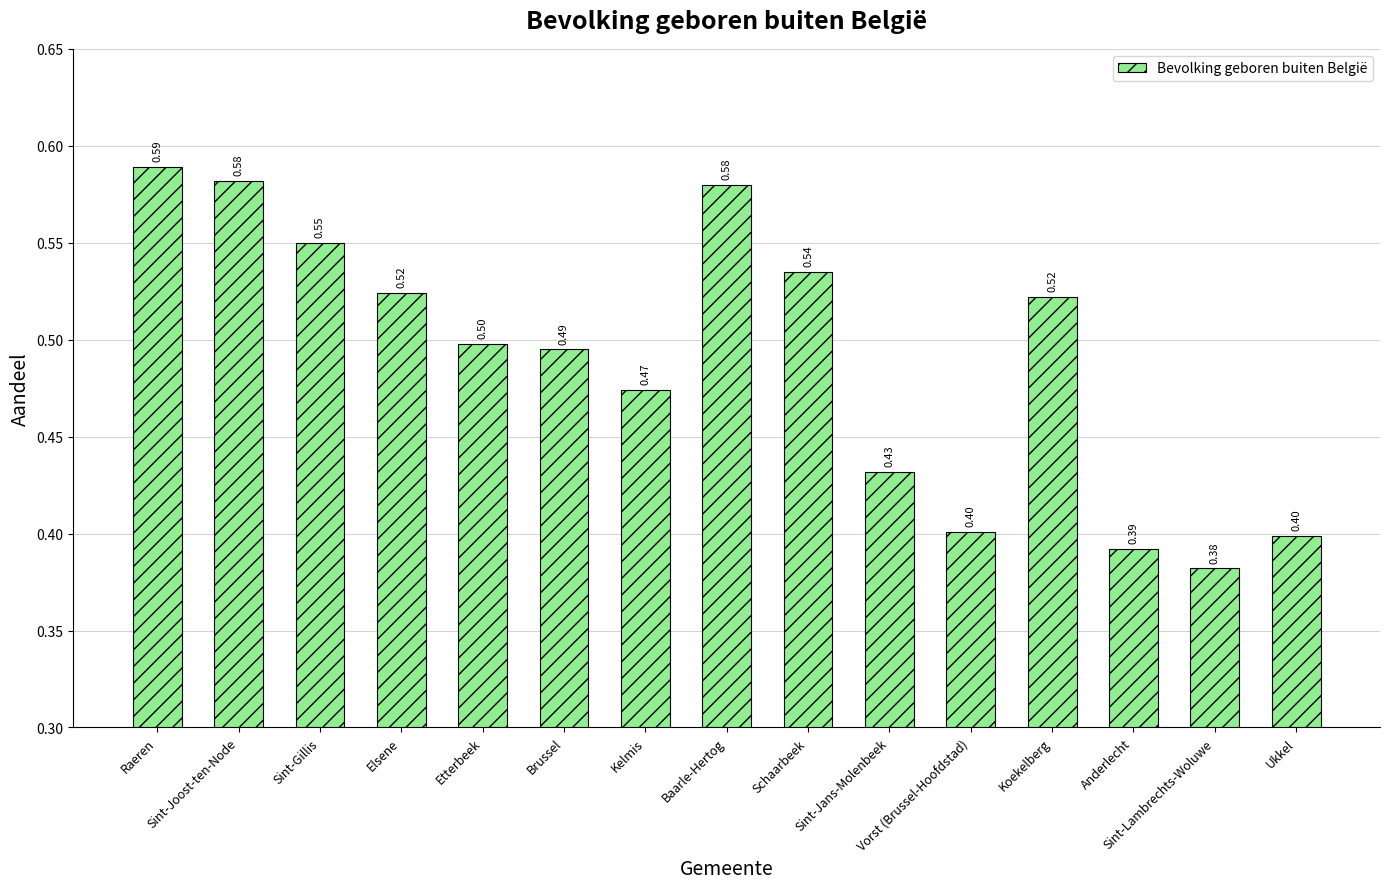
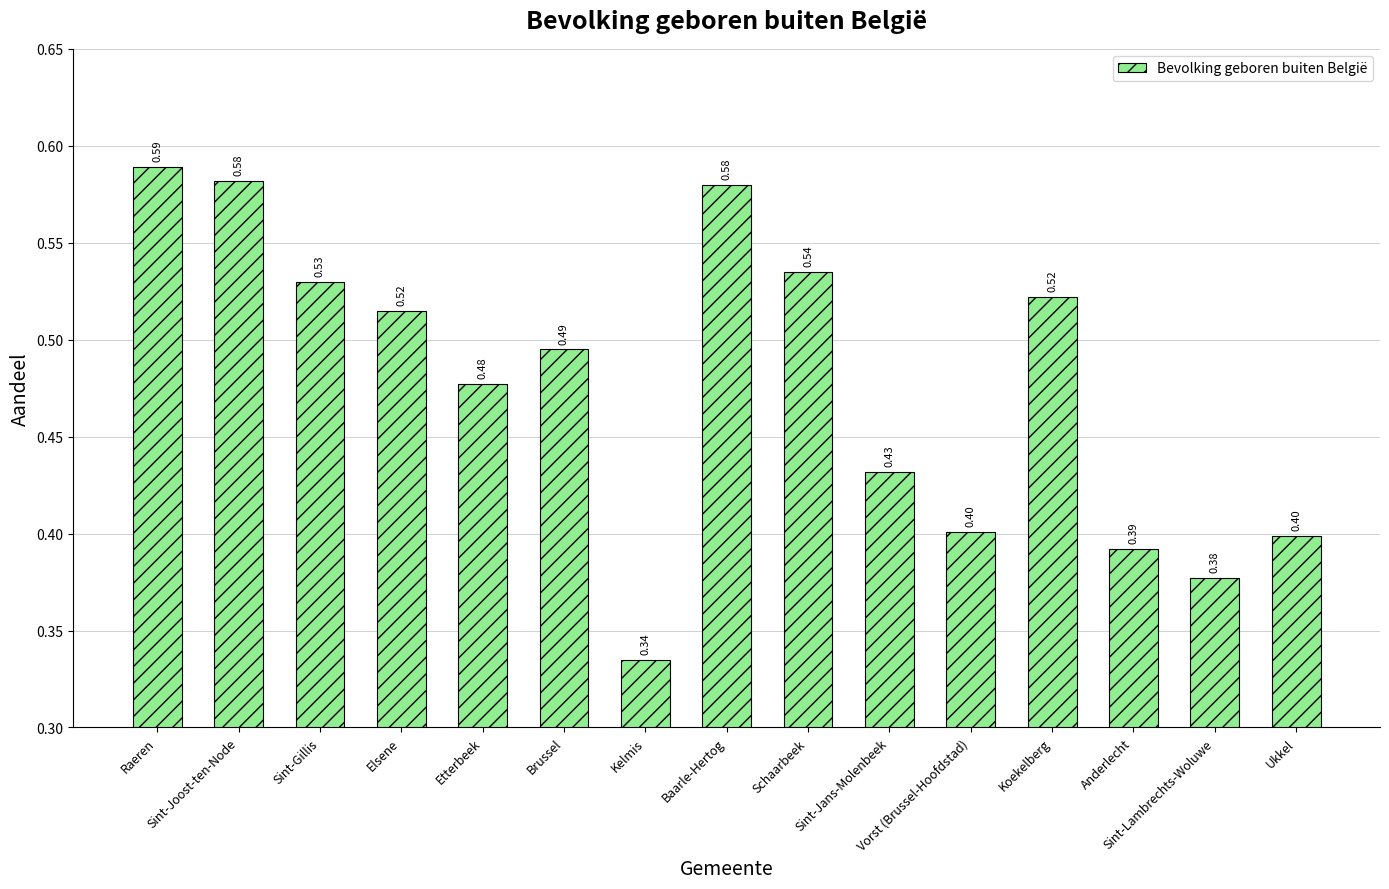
  {
    "Raeren": 0.59,
    "Sint-Joost-ten-Node": 0.58,
-   "Sint-Gillis": 0.55,
-   "Elsene": 0.524,
-   "Etterbeek": 0.50,
+   "Sint-Gillis": 0.53,
+   "Elsene": 0.515,
+   "Etterbeek": 0.48,
    "Brussel": 0.49,
-   "Kelmis": 0.47,
+   "Kelmis": 0.34,
    "Baarle-Hertog": 0.58,
    "Schaarbeek": 0.54,
    "Sint-Jans-Molenbeek": 0.43,
    "Vorst (Brussel-Hoofdstad)": 0.40,
    "Koekelberg": 0.52,
    "Anderlecht": 0.39,
-   "Sint-Lambrechts-Woluwe": 0.382,
+   "Sint-Lambrechts-Woluwe": 0.377,
    "Ukkel": 0.40
  }
